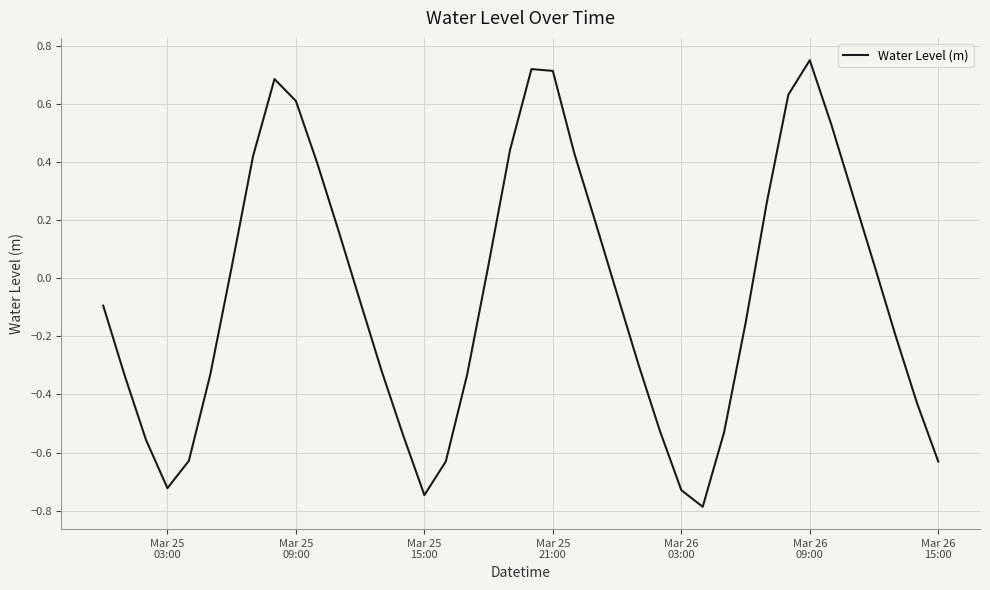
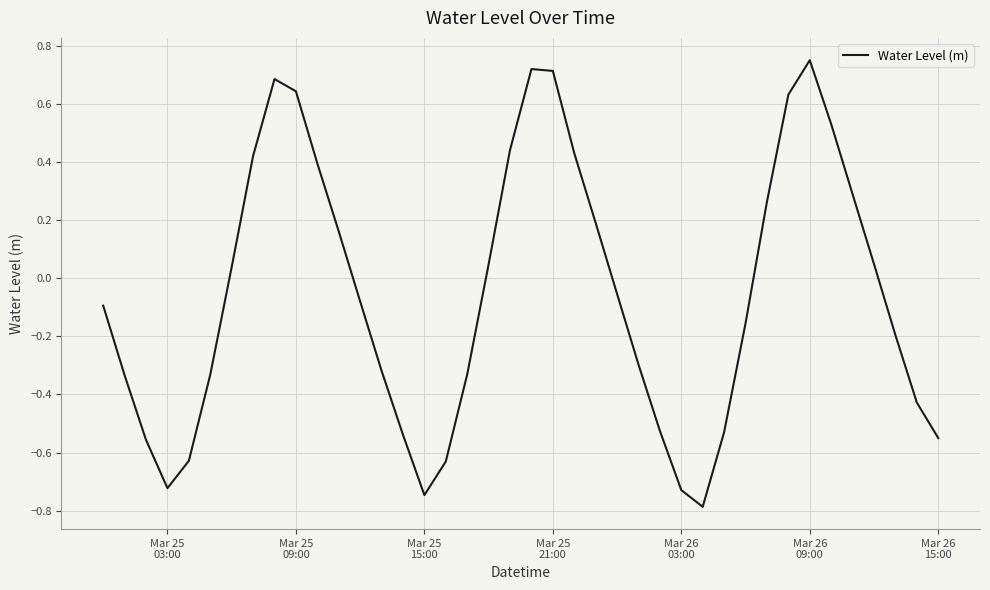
  {
    "Mar 25 03:00": -0.72,
-   "Mar 25 09:00": 0.61,
+   "Mar 25 09:00": 0.64,
    "Mar 25 15:00": -0.75,
    "Mar 25 21:00": 0.71,
    "Mar 26 03:00": -0.73,
    "Mar 26 09:00": 0.75,
-   "Mar 26 15:00": -0.63
+   "Mar 26 15:00": -0.55
  }
